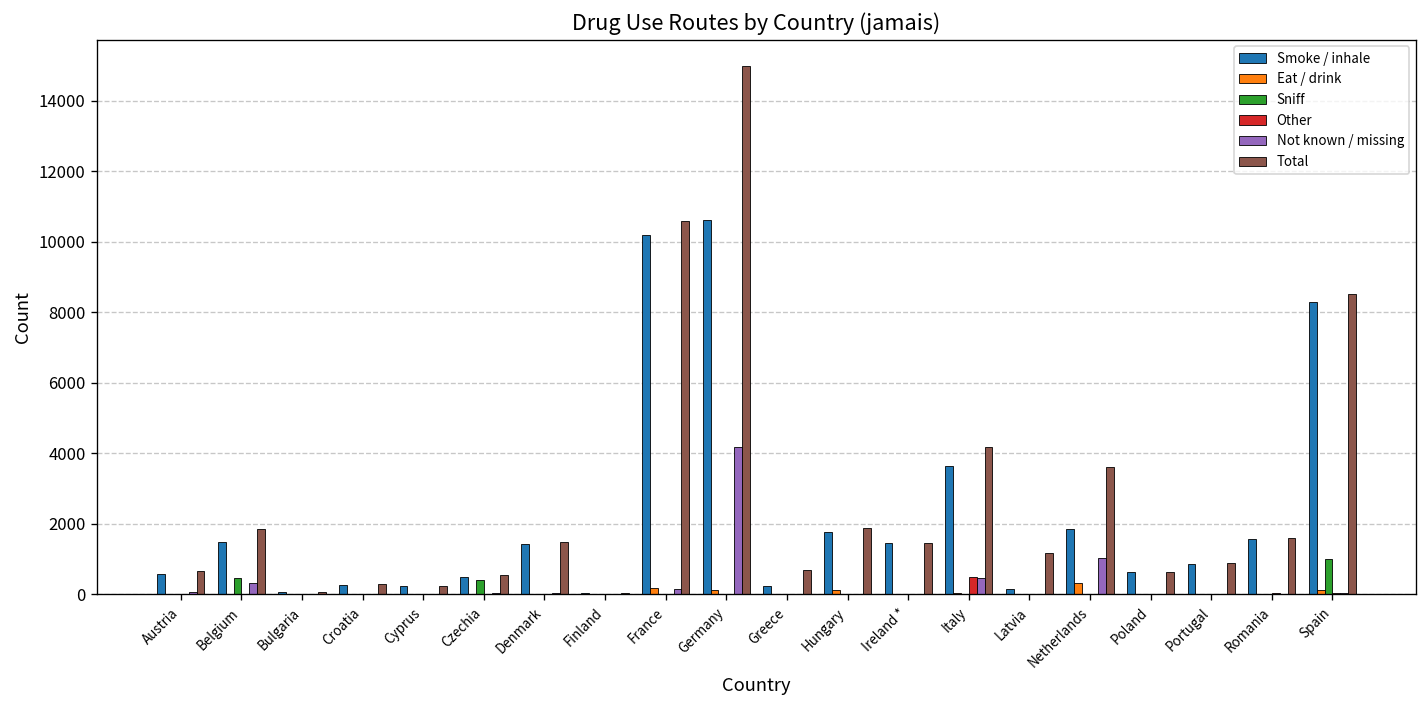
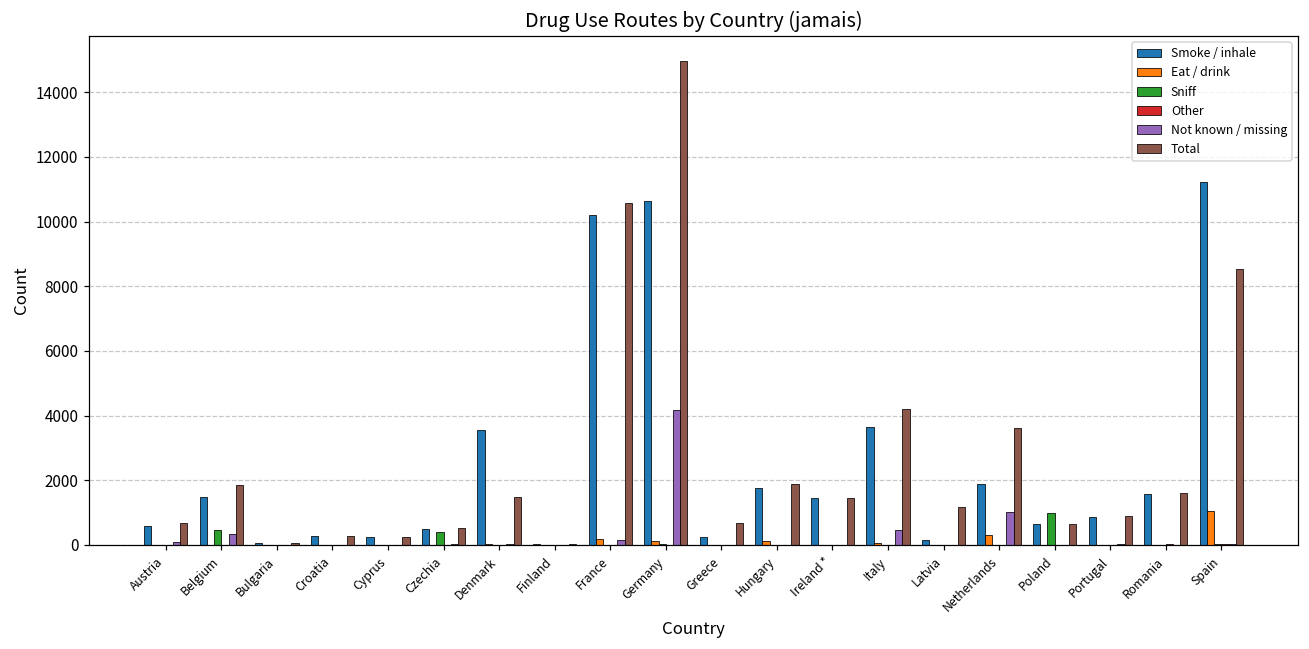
  {
    "Smoke / inhale": {
      "Austria": 600,
      "Belgium": 1500,
      "Croatia": 300,
      "Cyprus": 300,
      "Czechia": 500,
-     "Denmark": 1400,
+     "Denmark": 3500,
      "France": 10200,
      "Germany": 10600,
      "Greece": 200,
      "Hungary": 1800,
      "Ireland *": 1500,
      "Italy": 3700,
      "Latvia": 200,
      "Netherlands": 1900,
      "Poland": 600,
      "Portugal": 900,
      "Romania": 1600,
-     "Spain": 8300
+     "Spain": 11200
    },
    "Eat / drink": {
      "Cyprus": 0,
      "France": 200,
      "Germany": 100,
      "Hungary": 100,
      "Netherlands": 300,
-     "Spain": 100
+     "Spain": 1000
    },
    "Sniff": {
      "Belgium": 500,
      "Bulgaria": 0,
      "Croatia": 0,
      "Cyprus": 0,
      "Czechia": 400,
      "Denmark": 0,
      "Finland": 0,
      "Greece": 0,
      "Hungary": 0,
      "Ireland *": 0,
      "Latvia": 0,
-     "Poland": 0,
+     "Poland": 1000,
      "Portugal": 0,
      "Romania": 0,
-     "Spain": 1000
+     "Spain": 0
    },
    "Other": {
      "Austria": 0,
      "Bulgaria": 0,
      "Croatia": 0,
      "Cyprus": 0,
      "Denmark": 0,
      "Finland": 0,
      "Ireland *": 0,
-     "Italy": 500,
+     "Italy": 0,
      "Latvia": 0,
      "Netherlands": 0,
      "Poland": 0
    },
    "Not known / missing": {
      "Belgium": 300,
      "Bulgaria": 0,
      "Cyprus": 0,
      "Finland": 0,
      "France": 200,
      "Germany": 4200,
      "Ireland *": 0,
      "Italy": 500,
      "Netherlands": 1000
    },
    "Total": {
      "Austria": 700,
      "Belgium": 1900,
      "Croatia": 300,
      "Cyprus": 300,
      "Czechia": 500,
      "Denmark": 1500,
      "France": 10600,
      "Germany": 15000,
      "Greece": 700,
      "Hungary": 1900,
      "Ireland *": 1500,
      "Italy": 4200,
      "Latvia": 1200,
      "Netherlands": 3600,
      "Poland": 600,
      "Portugal": 900,
      "Romania": 1600,
      "Spain": 8500
    }
  }
